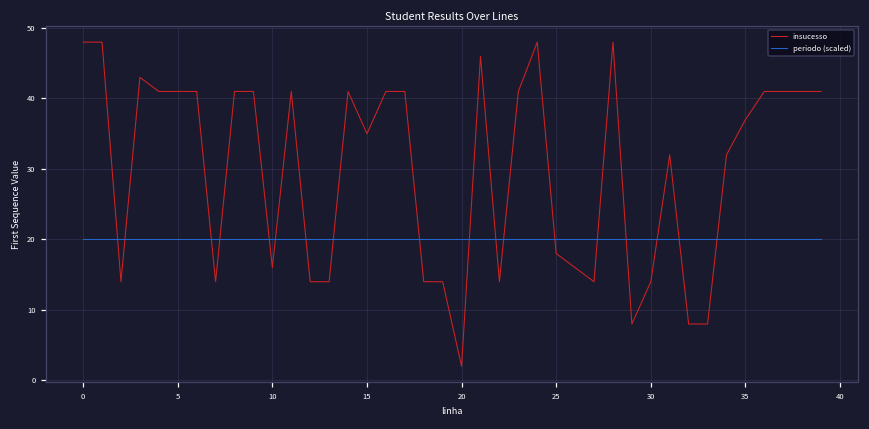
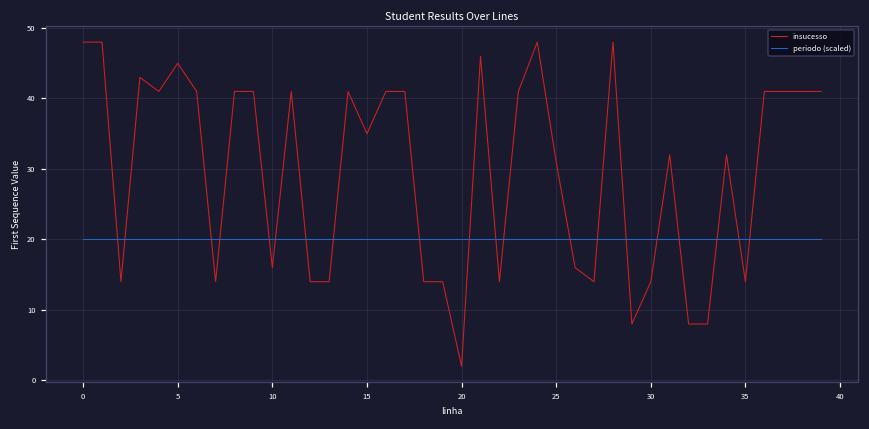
  {
    "insucesso": {
      "0": 48,
-     "5": 41,
+     "5": 45,
      "10": 16,
      "15": 35,
      "20": 2,
-     "25": 18,
+     "25": 31,
      "30": 14,
-     "35": 37
+     "35": 14
    },
    "periodo (scaled)": {
      "0": 20,
      "5": 20,
      "10": 20,
      "15": 20,
      "20": 20,
      "25": 20,
      "30": 20,
      "35": 20
    }
  }
